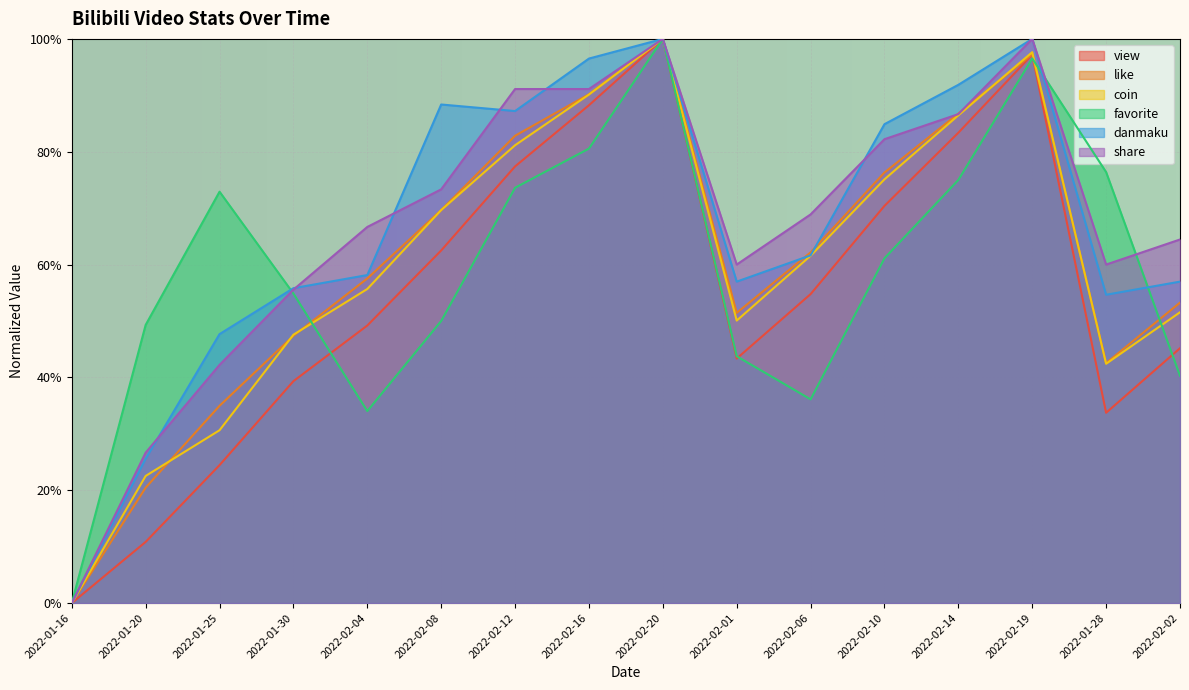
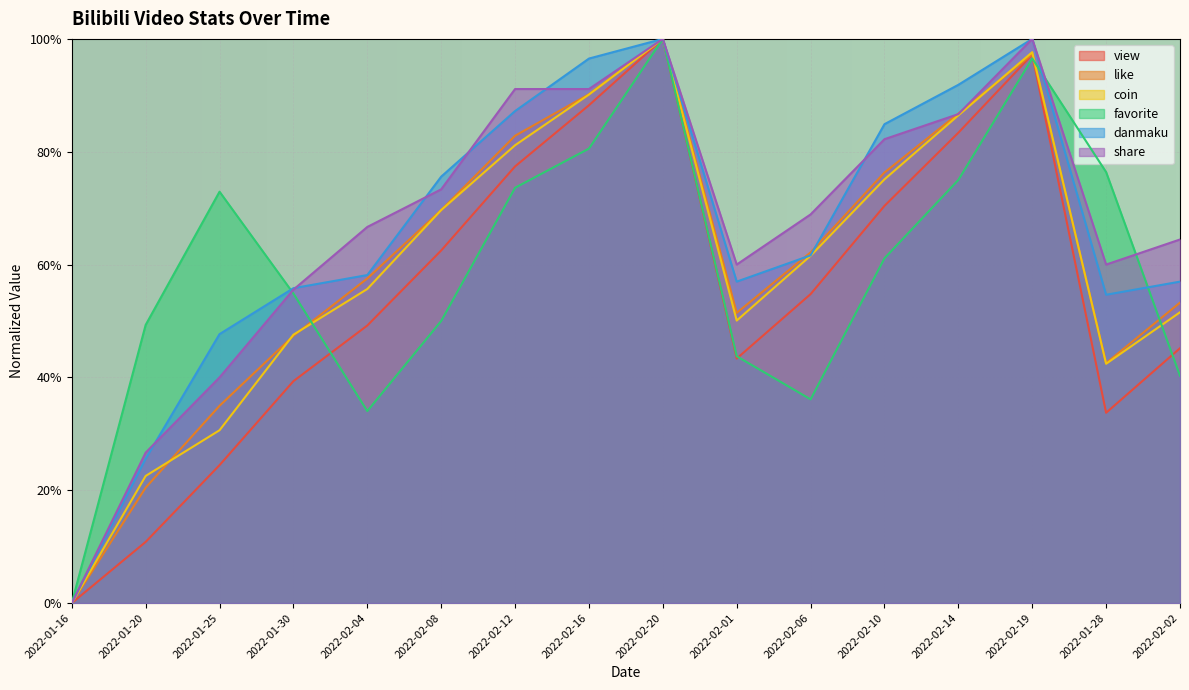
  {
    "coin": {
      "2022-01-20": "23%",
      "2022-01-25": "31%",
      "2022-02-04": "56%",
      "2022-02-12": "81%",
      "2022-02-01": "50%",
      "2022-02-10": "75%",
      "2022-02-02": "52%"
    },
    "favorite": {
      "2022-01-20": "49%",
      "2022-01-25": "73%",
      "2022-01-30": "55%",
      "2022-02-04": "34%",
      "2022-02-08": "50%",
      "2022-02-12": "74%",
      "2022-02-16": "81%",
      "2022-02-06": "36%",
      "2022-02-10": "61%",
      "2022-02-14": "75%",
      "2022-02-19": "97%",
      "2022-01-28": "76%",
      "2022-02-02": "40%"
    },
    "danmaku": {
      "2022-01-20": "26%",
      "2022-01-25": "48%",
      "2022-02-04": "58%",
-     "2022-02-08": "88%",
+     "2022-02-08": "76%",
      "2022-02-12": "87%",
      "2022-02-16": "97%",
      "2022-02-01": "57%",
      "2022-02-10": "85%",
      "2022-02-14": "92%",
      "2022-01-28": "55%",
      "2022-02-02": "57%"
    },
    "share": {
      "2022-01-20": "27%",
-     "2022-01-25": "42%",
+     "2022-01-25": "40%",
      "2022-02-04": "67%",
      "2022-02-08": "73%",
      "2022-02-12": "91%",
      "2022-02-16": "91%",
      "2022-02-01": "60%",
      "2022-02-06": "69%",
      "2022-02-10": "82%",
      "2022-01-28": "60%",
      "2022-02-02": "64%"
    }
  }
